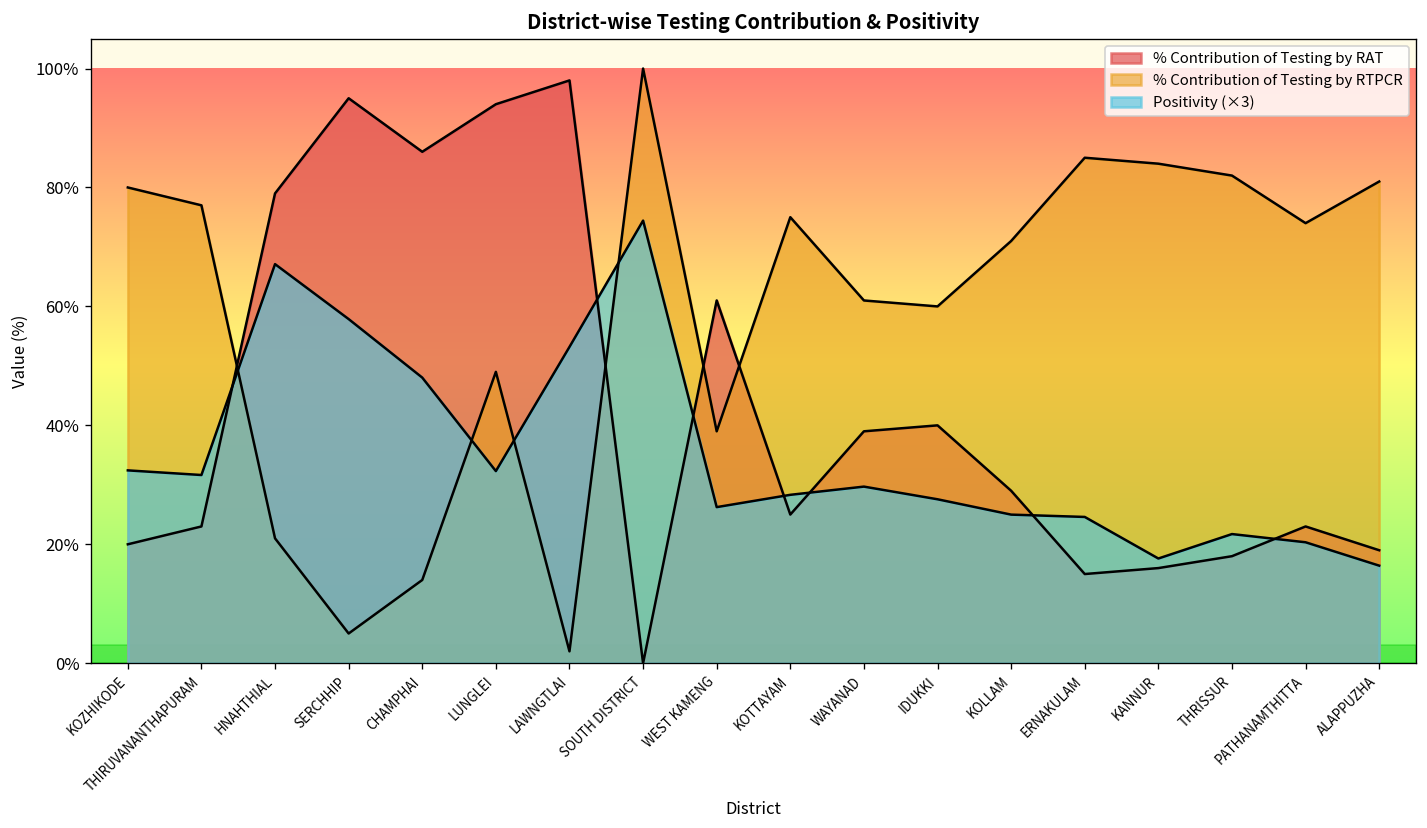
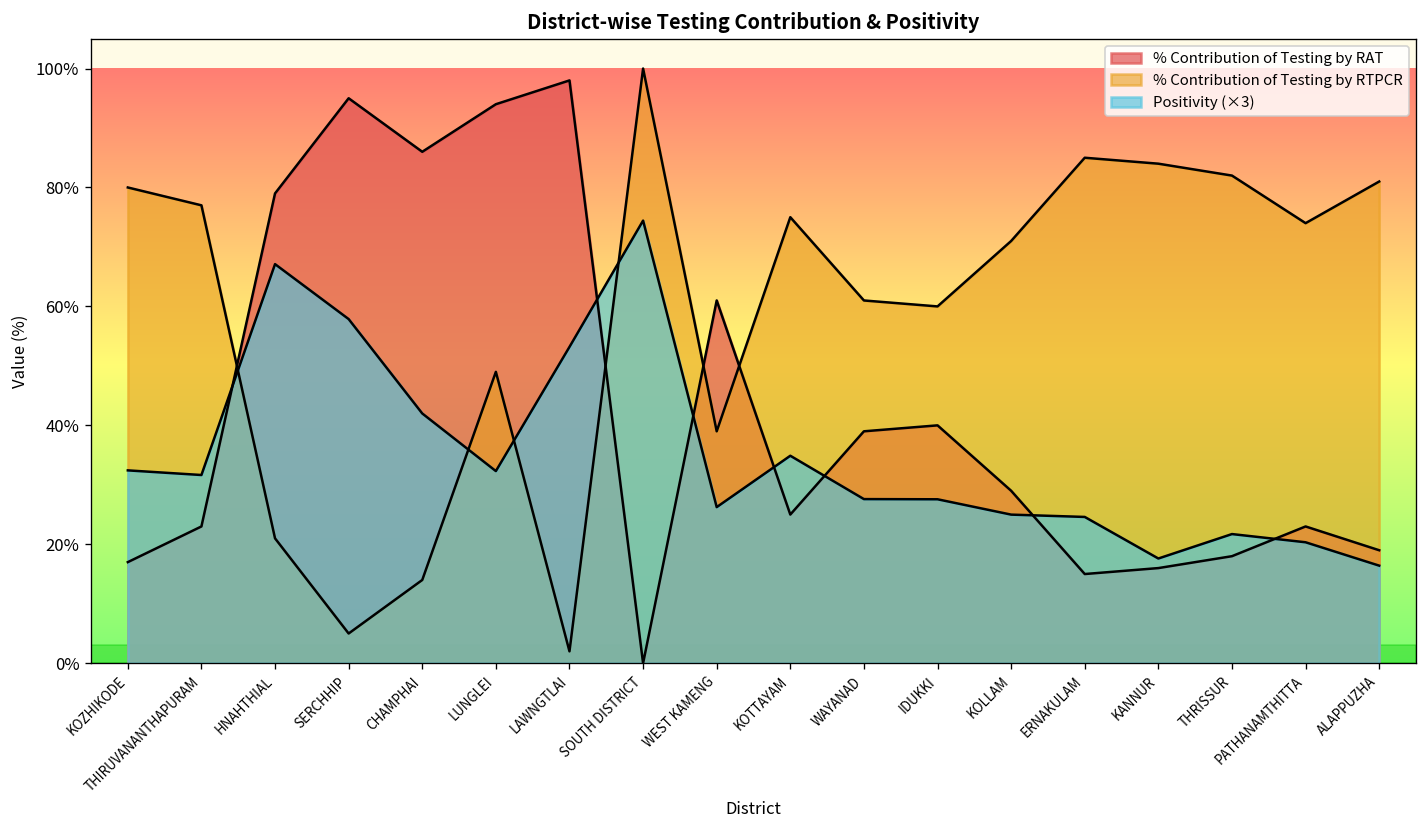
  {
    "% Contribution of Testing by RAT": {
-     "KOZHIKODE": "20%",
+     "KOZHIKODE": "17%",
      "THIRUVANANTHAPURAM": "23%",
      "HNAHTHIAL": "79%",
      "SERCHHIP": "95%",
      "CHAMPHAI": "86%",
      "LUNGLEI": "94%",
      "LAWNGTLAI": "98%",
      "SOUTH DISTRICT": "0%",
      "WEST KAMENG": "61%",
      "KOTTAYAM": "25%",
      "WAYANAD": "39%",
      "IDUKKI": "40%",
      "KOLLAM": "29%",
      "ERNAKULAM": "15%",
      "KANNUR": "16%",
      "THRISSUR": "18%",
      "PATHANAMTHITTA": "23%",
      "ALAPPUZHA": "19%"
    },
    "% Contribution of Testing by RTPCR": {
      "KOZHIKODE": "80%",
      "THIRUVANANTHAPURAM": "77%",
      "HNAHTHIAL": "21%",
      "SERCHHIP": "5%",
      "CHAMPHAI": "14%",
      "LUNGLEI": "49%",
      "LAWNGTLAI": "2%",
      "SOUTH DISTRICT": "100%",
      "WEST KAMENG": "39%",
      "KOTTAYAM": "75%",
      "WAYANAD": "61%",
      "IDUKKI": "60%",
      "KOLLAM": "71%",
      "ERNAKULAM": "85%",
      "KANNUR": "84%",
      "THRISSUR": "82%",
      "PATHANAMTHITTA": "74%",
      "ALAPPUZHA": "81%"
    },
    "Positivity (×3)": {
      "KOZHIKODE": "32%",
      "THIRUVANANTHAPURAM": "32%",
      "HNAHTHIAL": "67%",
      "SERCHHIP": "58%",
-     "CHAMPHAI": "48%",
+     "CHAMPHAI": "42%",
      "LUNGLEI": "32%",
      "LAWNGTLAI": "53%",
      "SOUTH DISTRICT": "74%",
      "WEST KAMENG": "26%",
-     "KOTTAYAM": "28%",
-     "WAYANAD": "30%",
+     "KOTTAYAM": "35%",
+     "WAYANAD": "28%",
      "IDUKKI": "28%",
      "KOLLAM": "25%",
      "ERNAKULAM": "25%",
      "KANNUR": "18%",
      "THRISSUR": "22%",
      "PATHANAMTHITTA": "20%",
      "ALAPPUZHA": "16%"
    }
  }
